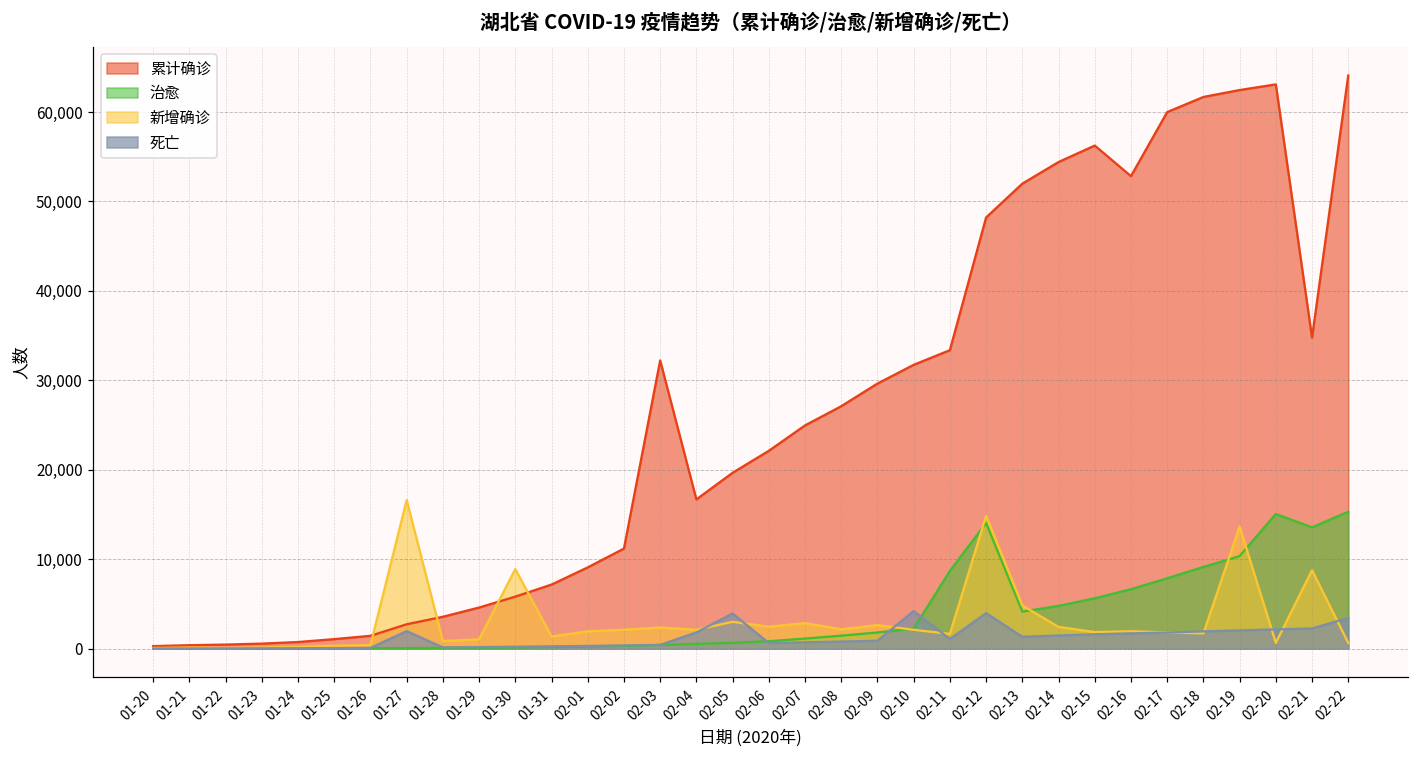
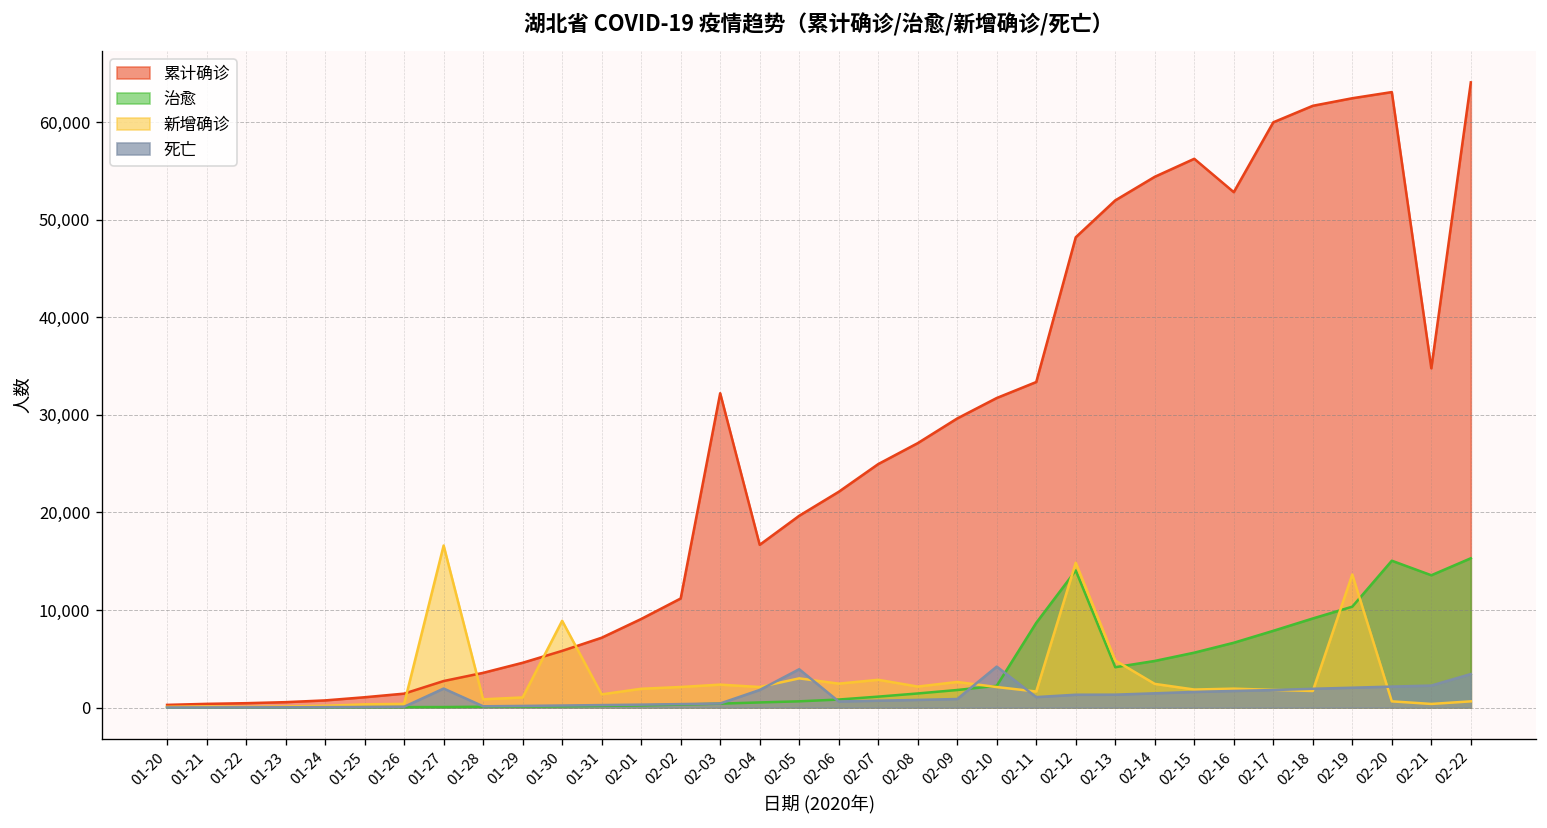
  {
    "累计确诊": {
      "01-22": "0",
      "01-23": "1,000",
      "01-24": "1,000",
      "01-25": "1,000",
      "01-26": "1,000",
      "01-27": "3,000",
      "01-28": "4,000",
      "01-29": "5,000",
      "01-30": "6,000",
      "01-31": "7,000",
      "02-01": "9,000",
      "02-02": "11,000",
      "02-03": "32,000",
      "02-04": "17,000",
      "02-05": "20,000",
      "02-06": "22,000",
      "02-07": "25,000",
      "02-08": "27,000",
      "02-09": "30,000",
      "02-10": "32,000",
      "02-11": "33,000",
      "02-12": "48,000",
      "02-13": "52,000",
      "02-14": "54,000",
      "02-15": "56,000",
      "02-16": "53,000",
      "02-17": "60,000",
      "02-18": "62,000",
      "02-19": "62,000",
      "02-20": "63,000",
      "02-21": "35,000",
      "02-22": "64,000"
    },
    "治愈": {
      "01-27": "0",
      "02-04": "1,000",
      "02-05": "1,000",
      "02-07": "1,000",
      "02-08": "1,000",
      "02-09": "2,000",
      "02-11": "9,000",
      "02-12": "14,000",
      "02-13": "4,000",
      "02-14": "5,000",
      "02-15": "6,000",
      "02-16": "7,000",
      "02-17": "8,000",
      "02-18": "9,000",
      "02-19": "10,000",
      "02-20": "15,000",
      "02-21": "14,000",
      "02-22": "15,000"
    },
    "新增确诊": {
      "01-27": "17,000",
      "01-28": "1,000",
      "01-29": "1,000",
      "01-30": "9,000",
      "01-31": "1,000",
      "02-01": "2,000",
      "02-02": "2,000",
      "02-03": "2,000",
      "02-05": "3,000",
      "02-06": "2,000",
      "02-07": "3,000",
      "02-08": "2,000",
      "02-09": "3,000",
      "02-11": "2,000",
      "02-12": "15,000",
      "02-13": "5,000",
      "02-14": "2,000",
      "02-19": "14,000",
      "02-20": "1,000",
-     "02-21": "9,000",
+     "02-21": "0",
      "02-22": "1,000"
    },
    "死亡": {
      "01-27": "2,000",
      "02-05": "4,000",
      "02-07": "1,000",
      "02-08": "1,000",
      "02-09": "1,000",
      "02-10": "4,000",
      "02-11": "1,000",
-     "02-12": "4,000",
+     "02-12": "1,000",
      "02-13": "1,000",
      "02-14": "1,000",
      "02-19": "2,000",
      "02-20": "2,000",
      "02-21": "2,000",
      "02-22": "3,000"
    }
  }
